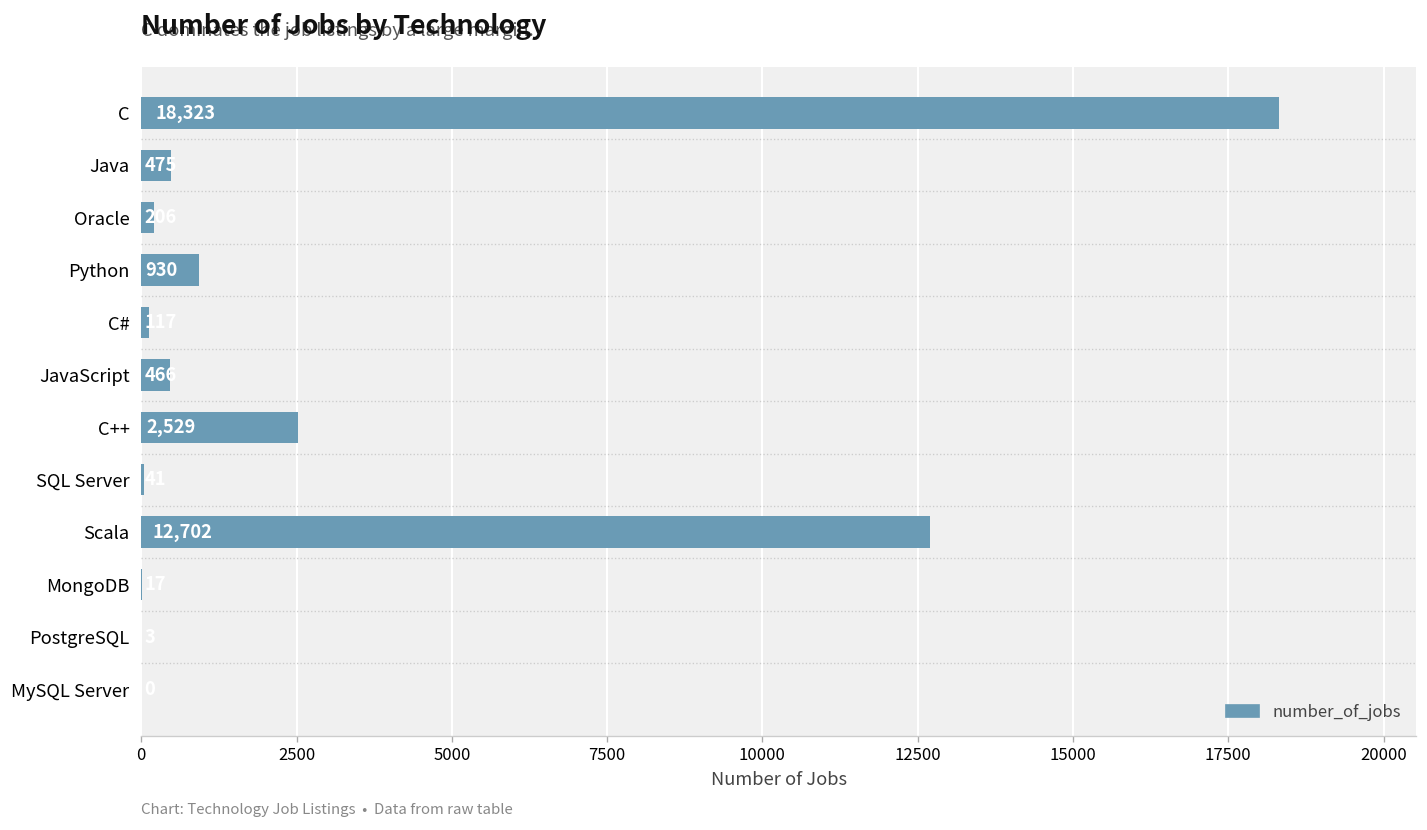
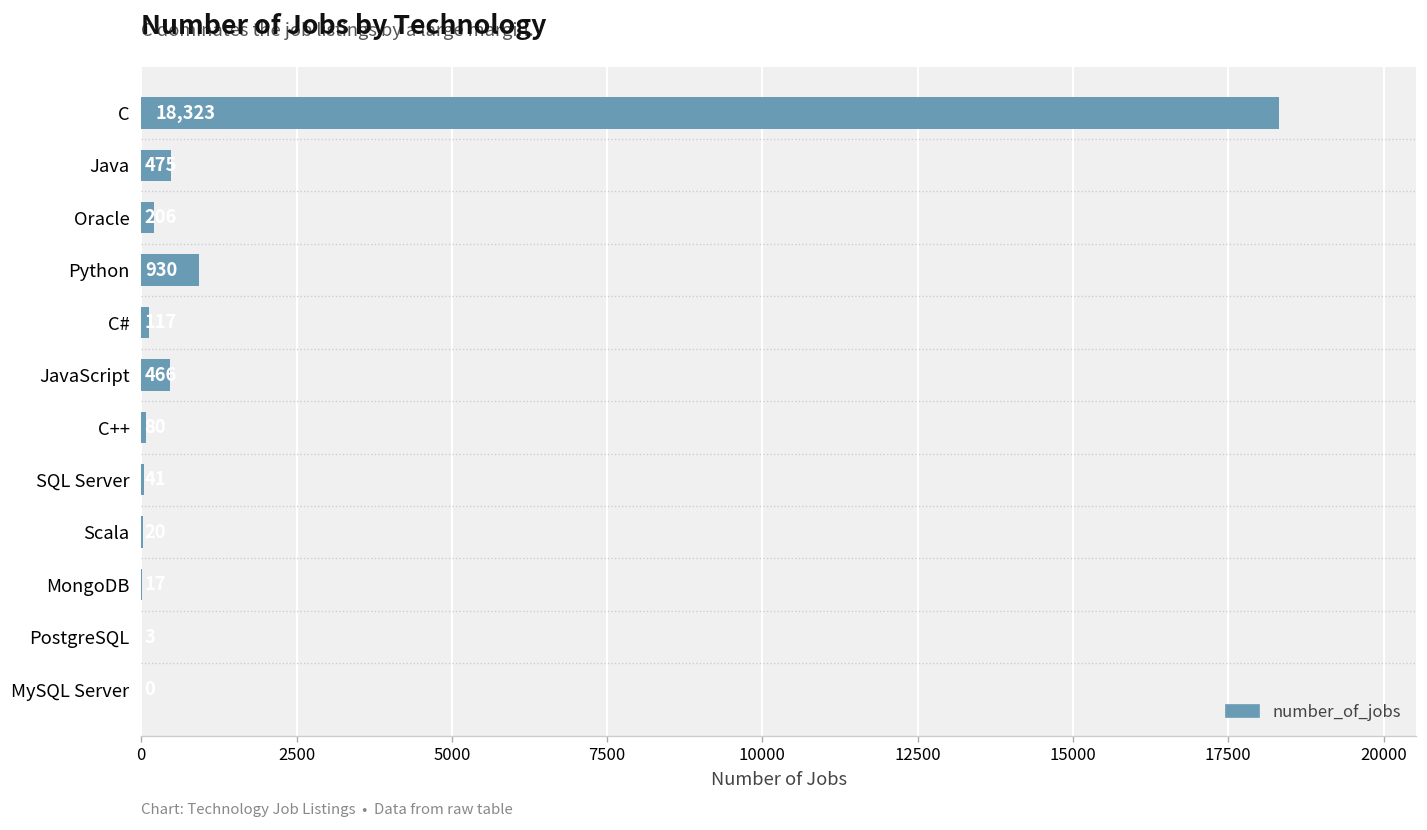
  {
    "Oracle": 200,
    "C#": 100,
-   "C++": 2500,
-   "Scala": 12700,
+   "C++": 100,
+   "Scala": 0,
    "MySQL Server": 0
  }
